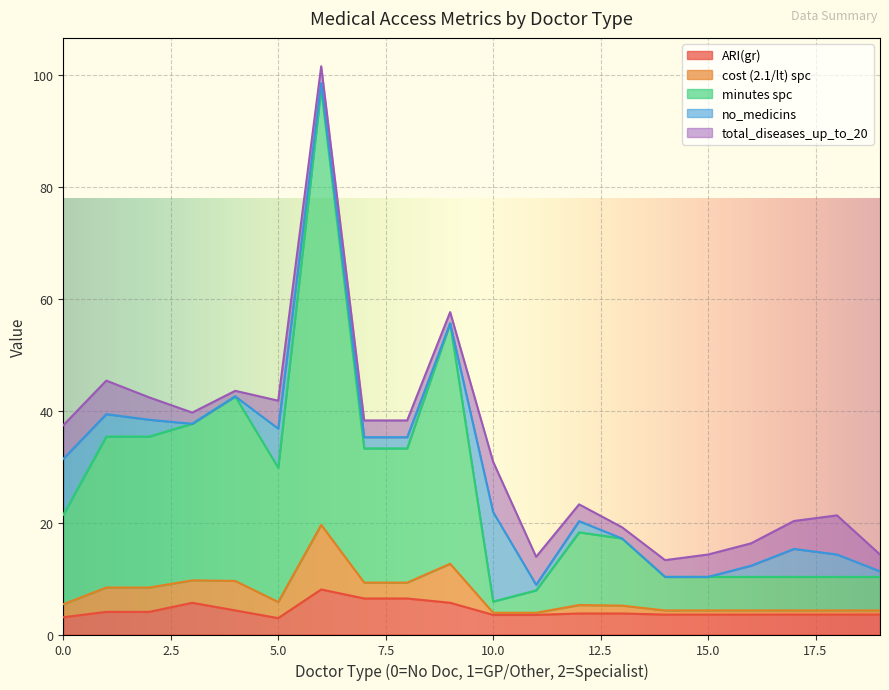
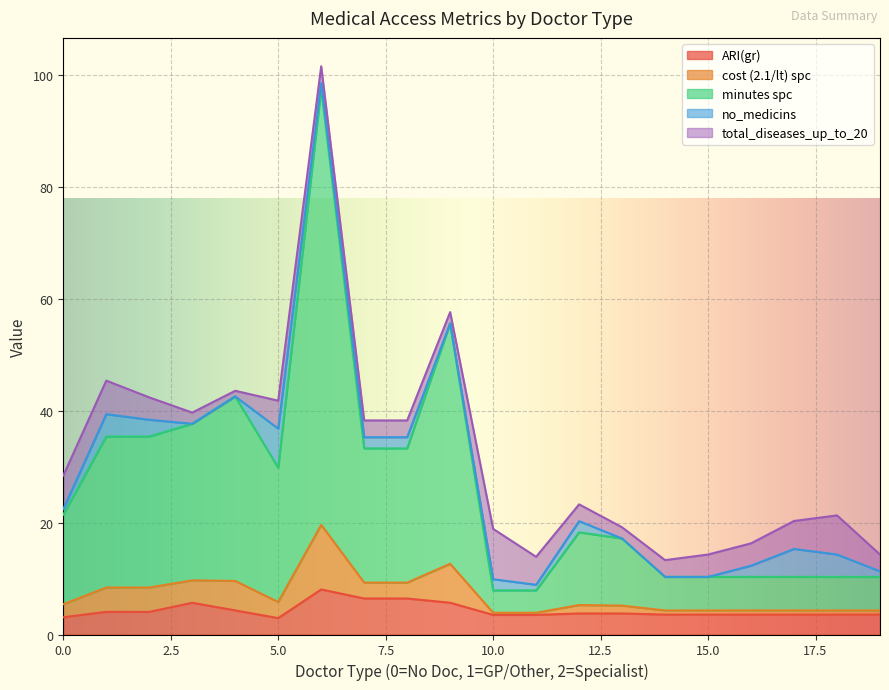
  {
    "minutes spc": {
      "0.0": 16,
      "5.0": 24,
-     "10.0": 2
+     "10.0": 4
    },
    "no_medicins": {
-     "0.0": 10,
+     "0.0": 1,
      "5.0": 7,
-     "10.0": 16
+     "10.0": 2
    },
    "total_diseases_up_to_20": {
      "0.0": 6,
      "5.0": 5,
      "10.0": 9,
      "15.0": 4
    }
  }
